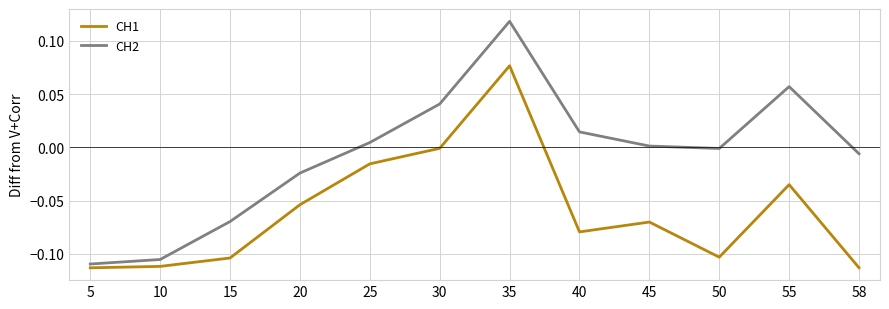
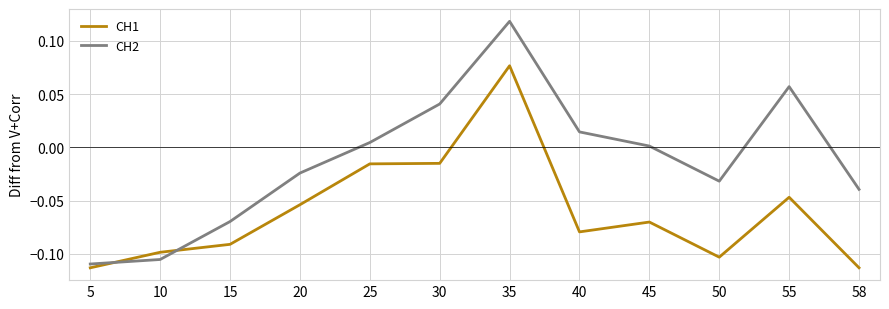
  {
    "CH1": {
      "5": -0.113,
-     "10": -0.112,
-     "15": -0.104,
+     "10": -0.098,
+     "15": -0.091,
      "20": -0.054,
      "25": -0.016,
-     "30": -0.001,
+     "30": -0.015,
      "35": 0.077,
      "40": -0.079,
      "45": -0.070,
      "50": -0.103,
-     "55": -0.035,
+     "55": -0.047,
      "58": -0.113
    },
    "CH2": {
      "5": -0.109,
      "10": -0.105,
      "15": -0.070,
      "20": -0.024,
      "25": 0.004,
      "30": 0.041,
      "35": 0.118,
      "40": 0.014,
      "45": 0.001,
-     "50": -0.001,
+     "50": -0.032,
      "55": 0.057,
-     "58": -0.006
+     "58": -0.039
    }
  }
